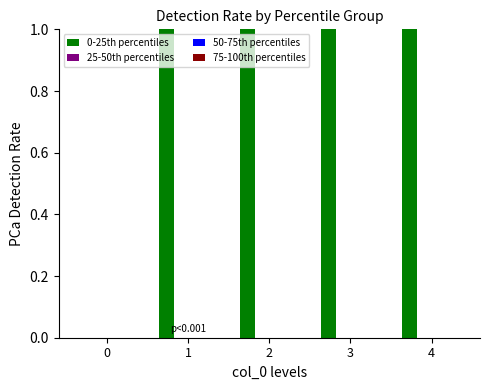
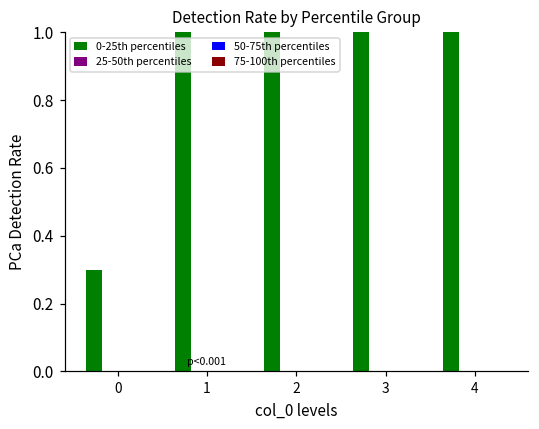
  {
    "0-25th percentiles": {
-     "0": 0.0
+     "0": 0.3
    },
    "25-50th percentiles": {
      "0": 0.0,
      "2": 0.0,
      "3": 0.0,
      "4": 0.0
    },
    "50-75th percentiles": {
      "0": 0.0,
      "2": 0.0,
      "3": 0.0,
      "4": 0.0
    },
    "75-100th percentiles": {
      "0": 0.0,
      "1": 0.0,
      "2": 0.0,
      "3": 0.0,
      "4": 0.0
    }
  }
